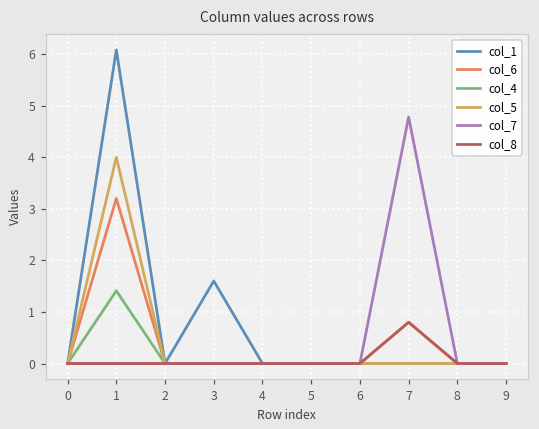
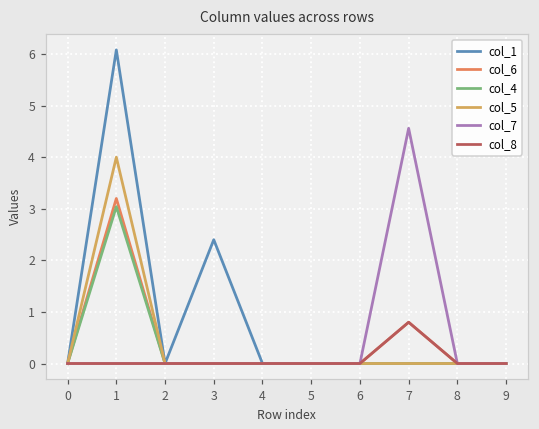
  {
    "col_1": {
      "1": 6.1,
-     "3": 1.6
+     "3": 2.4
    },
    "col_4": {
-     "1": 1.4
+     "1": 3.0
    },
    "col_7": {
-     "7": 4.8
+     "7": 4.6
    }
  }
